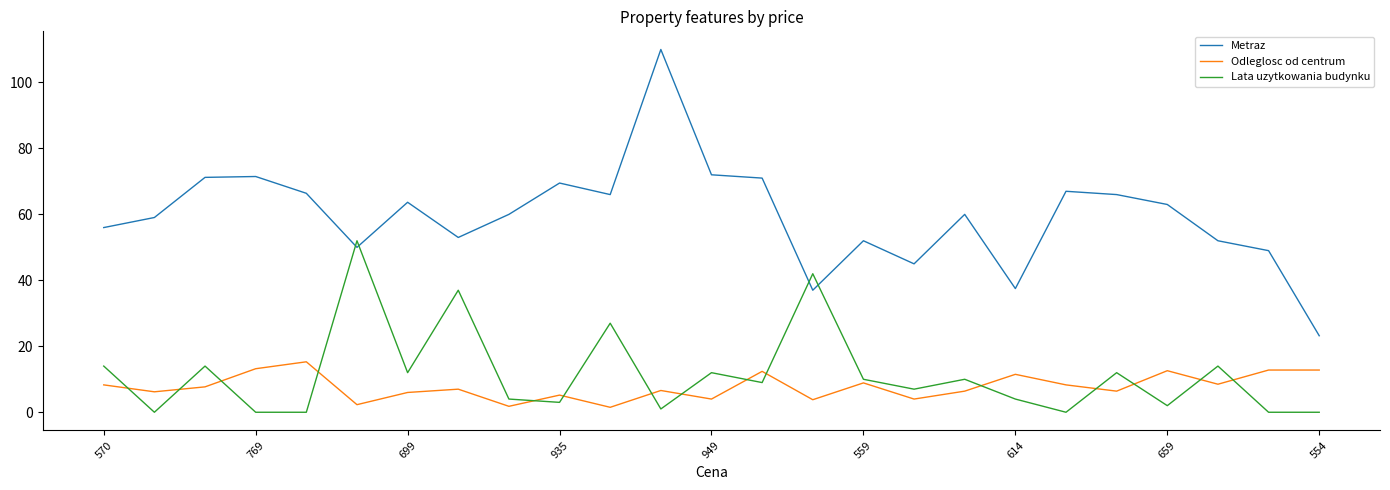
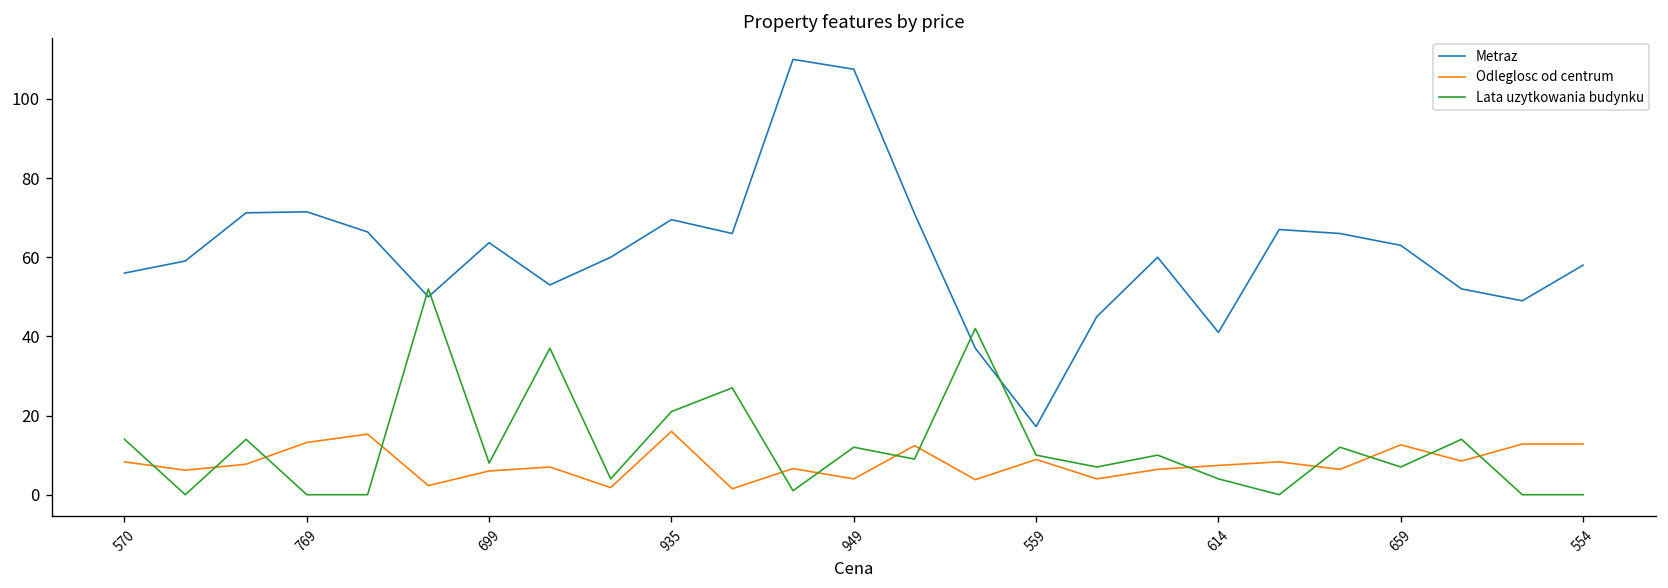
  {
    "Metraz": {
      "570": 56,
      "769": 71,
      "699": 64,
      "935": 70,
-     "949": 72,
-     "559": 52,
-     "614": 38,
+     "949": 108,
+     "559": 17,
+     "614": 41,
      "659": 63,
-     "554": 23
+     "554": 58
    },
    "Odleglosc od centrum": {
      "570": 8,
      "769": 13,
      "699": 6,
-     "935": 5,
+     "935": 16,
      "949": 4,
      "559": 9,
-     "614": 12,
+     "614": 7,
      "659": 13,
      "554": 13
    },
    "Lata uzytkowania budynku": {
      "570": 14,
      "769": 0,
-     "699": 12,
-     "935": 3,
+     "699": 8,
+     "935": 21,
      "949": 12,
      "559": 10,
      "614": 4,
-     "659": 2,
+     "659": 7,
      "554": 0
    }
  }
